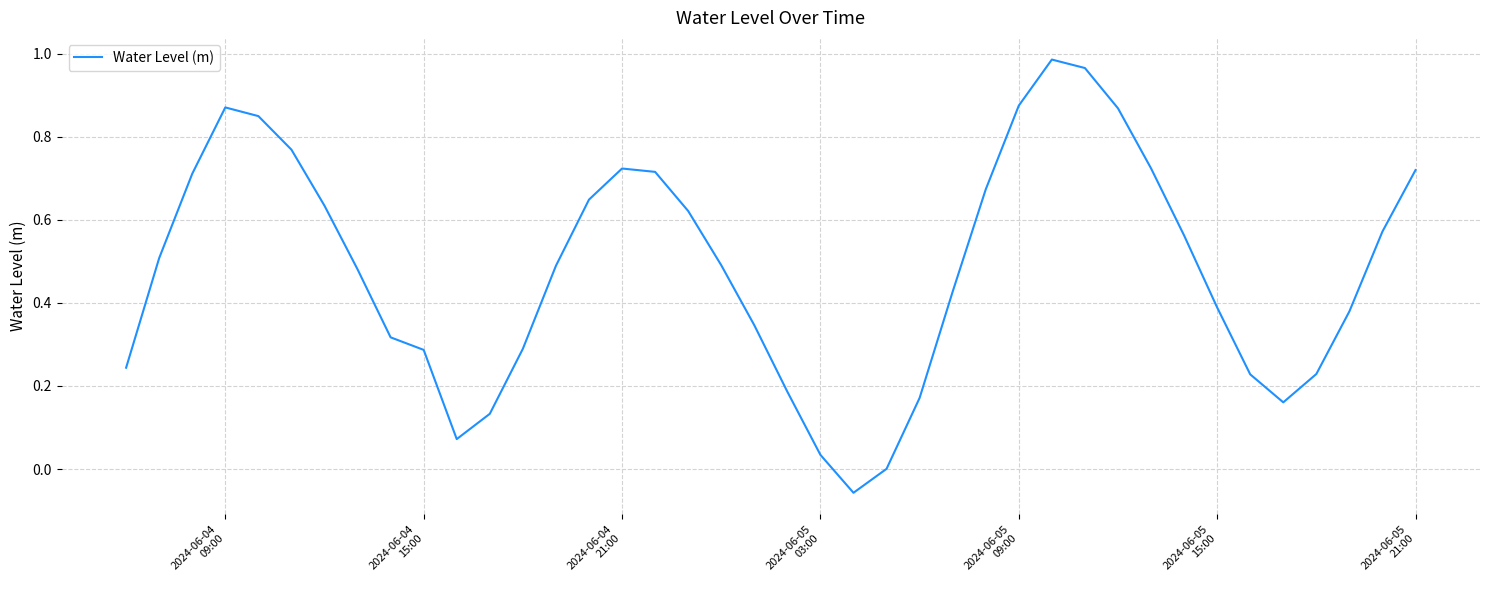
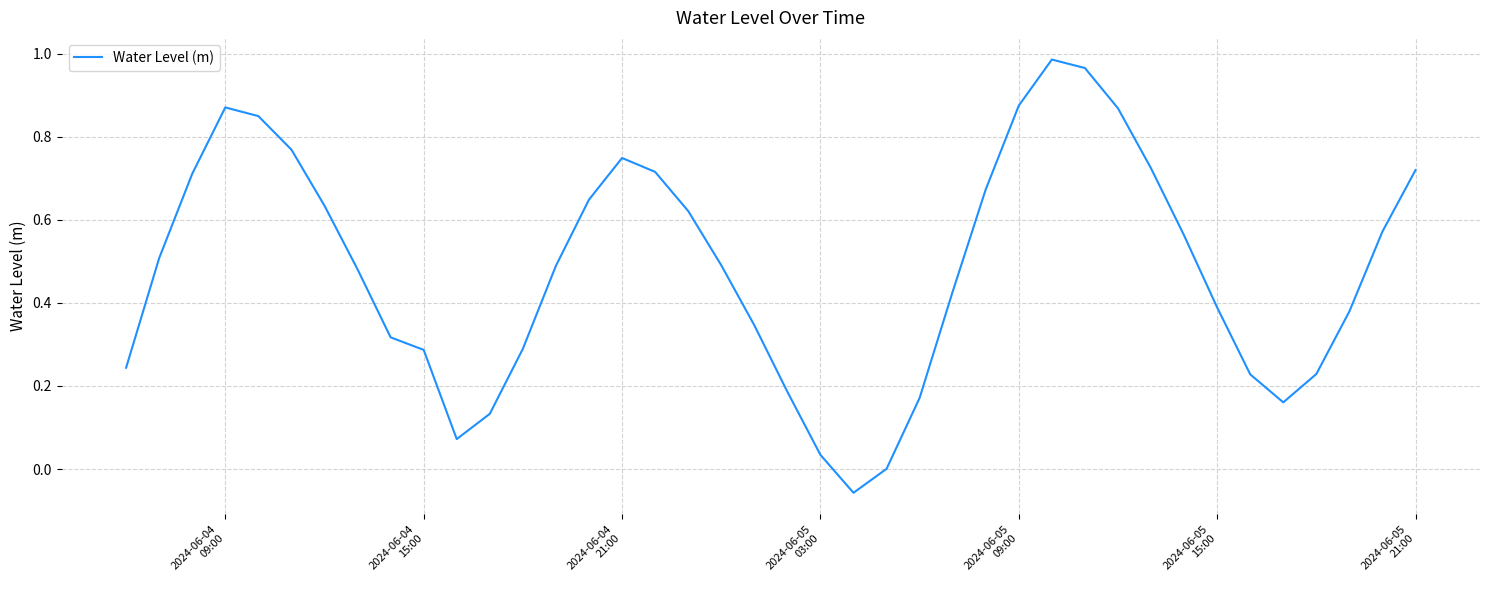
  {
    "2024-06-04 09:00": 0.87,
    "2024-06-04 15:00": 0.29,
-   "2024-06-04 21:00": 0.72,
+   "2024-06-04 21:00": 0.75,
    "2024-06-05 03:00": 0.03,
    "2024-06-05 09:00": 0.87,
    "2024-06-05 15:00": 0.39,
    "2024-06-05 21:00": 0.72
  }
